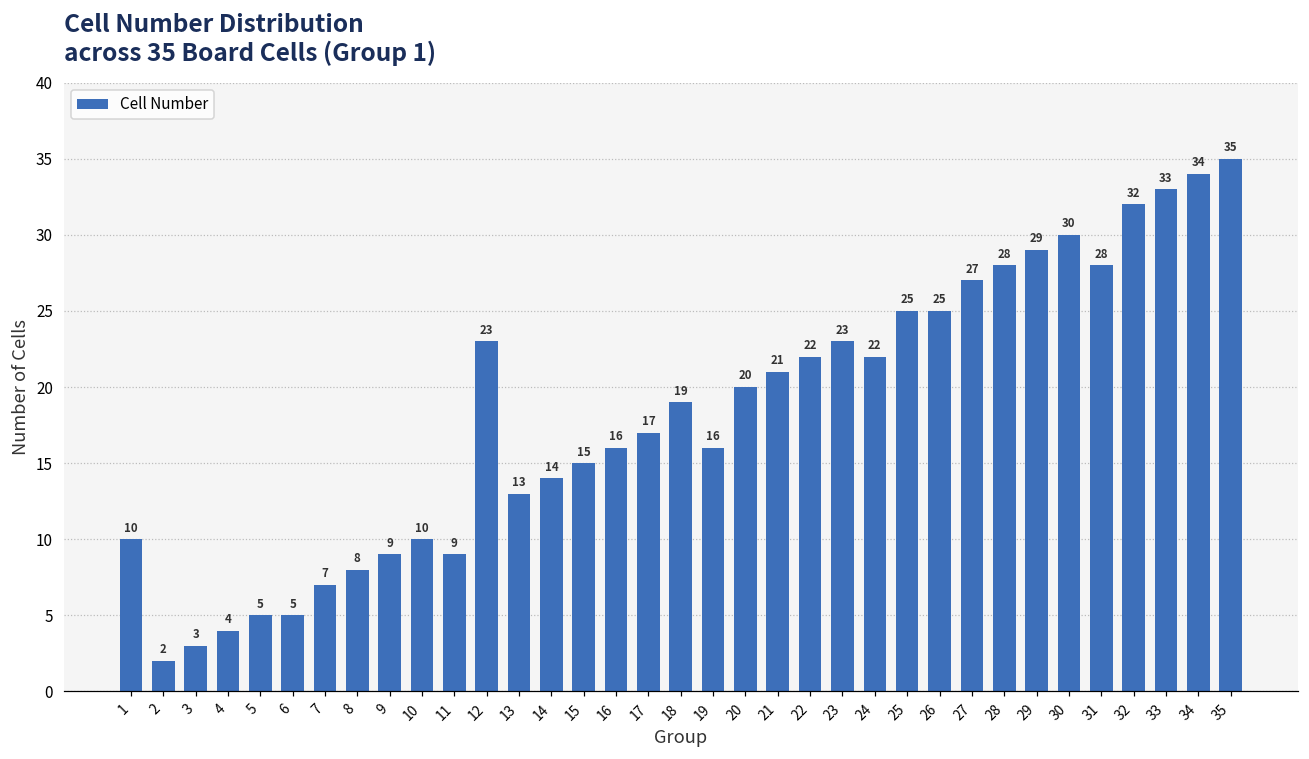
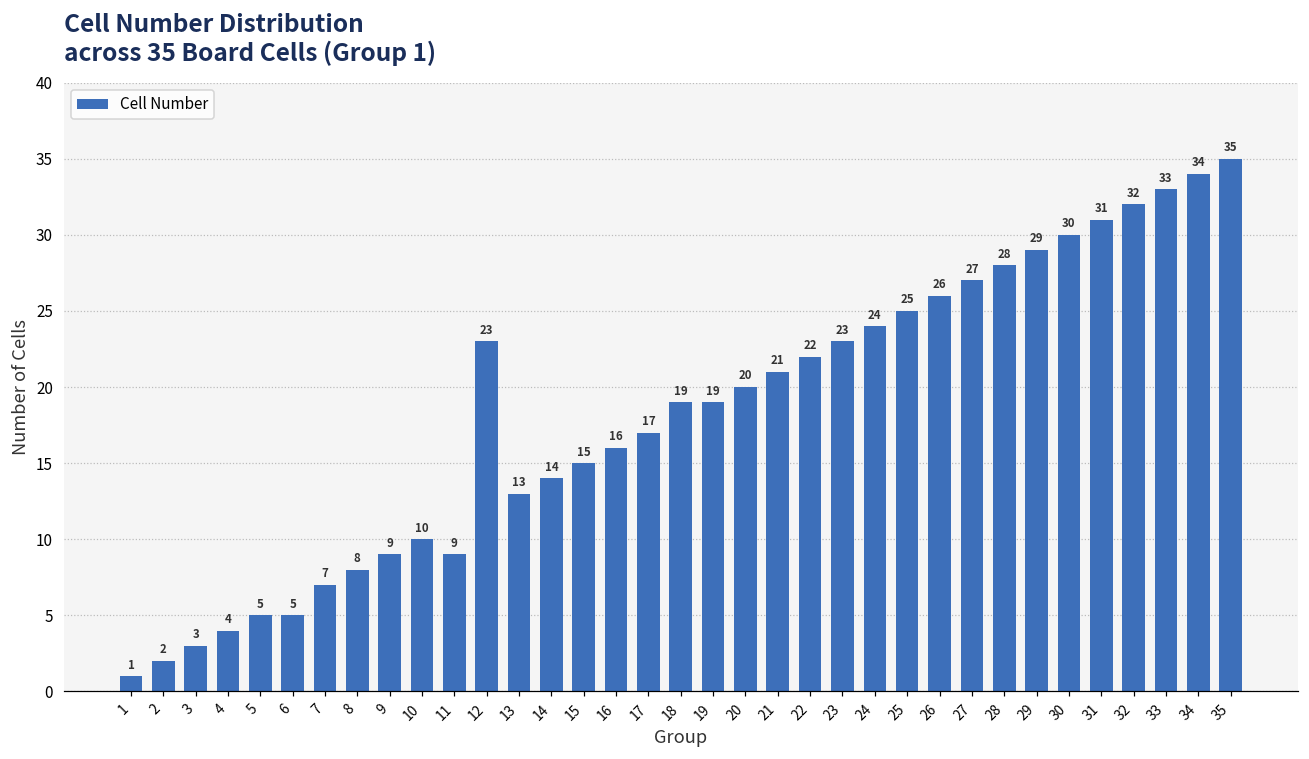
  {
-   "1": 10,
+   "1": 1,
    "2": 2,
    "3": 3,
    "4": 4,
    "5": 5,
    "6": 5,
    "7": 7,
    "8": 8,
    "9": 9,
    "10": 10,
    "11": 9,
    "12": 23,
    "13": 13,
    "14": 14,
    "15": 15,
    "16": 16,
    "17": 17,
    "18": 19,
-   "19": 16,
+   "19": 19,
    "20": 20,
    "21": 21,
    "22": 22,
    "23": 23,
-   "24": 22,
+   "24": 24,
    "25": 25,
-   "26": 25,
+   "26": 26,
    "27": 27,
    "28": 28,
    "29": 29,
    "30": 30,
-   "31": 28,
+   "31": 31,
    "32": 32,
    "33": 33,
    "34": 34,
    "35": 35
  }
